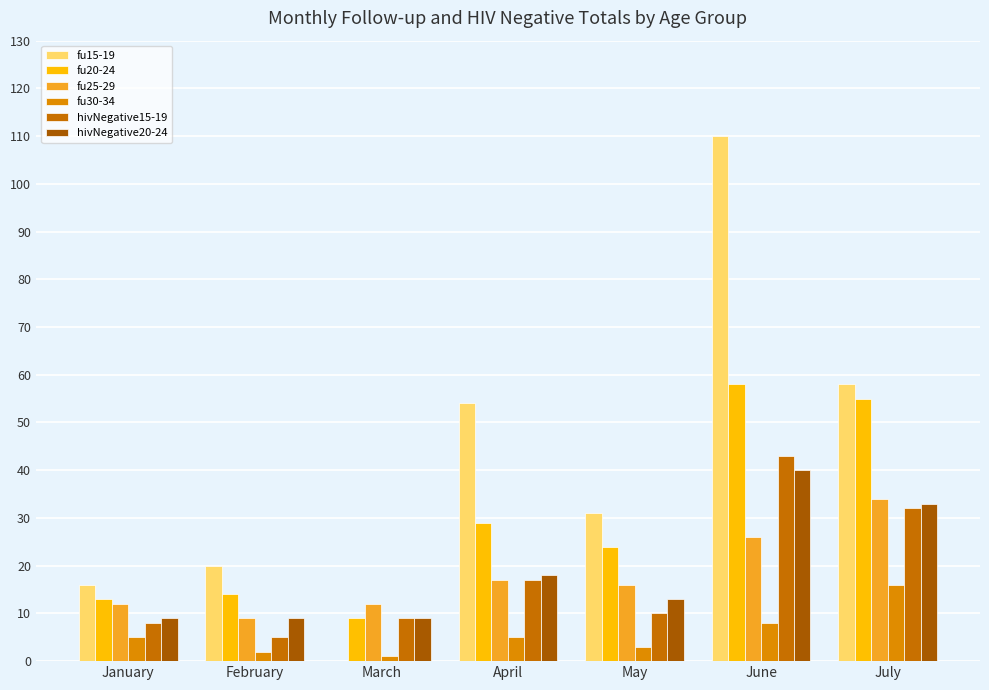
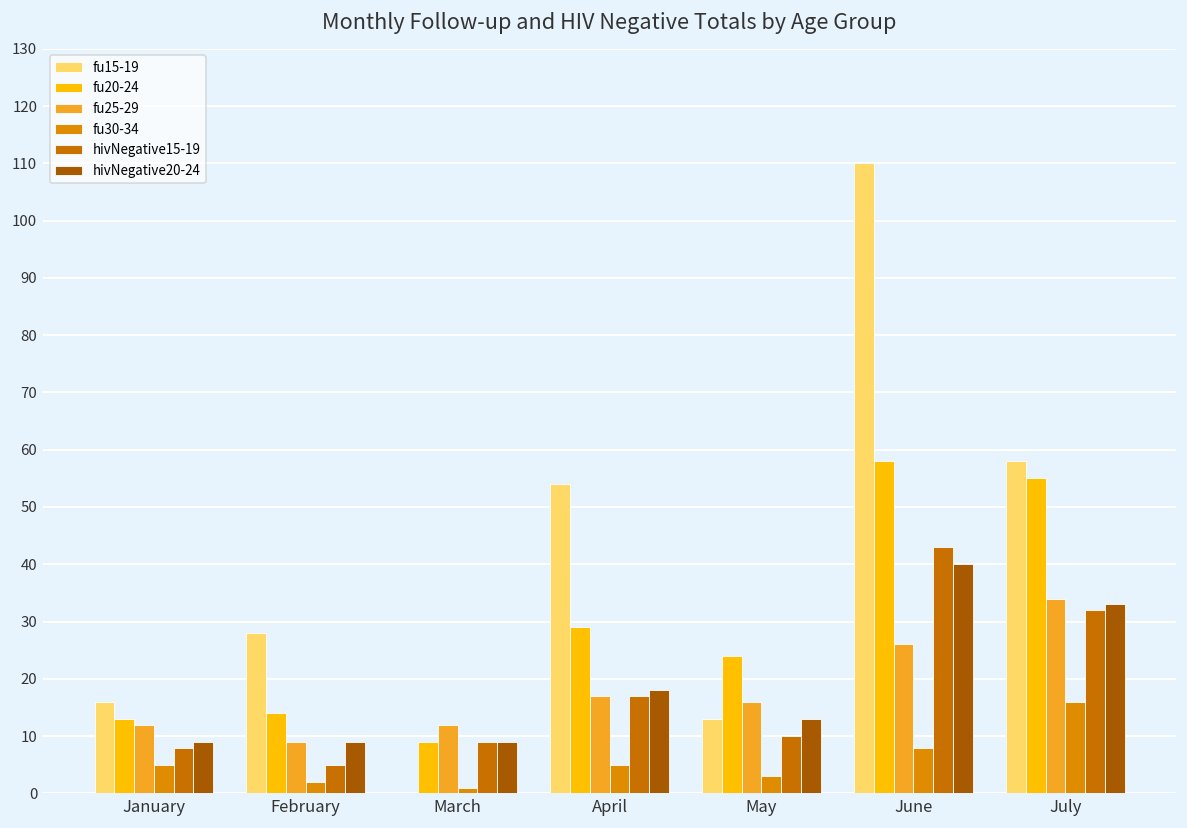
  {
    "fu15-19": {
      "January": 16,
-     "February": 20,
+     "February": 28,
      "March": 0,
      "April": 54,
-     "May": 31,
+     "May": 13,
      "June": 110,
      "July": 58
    }
  }
